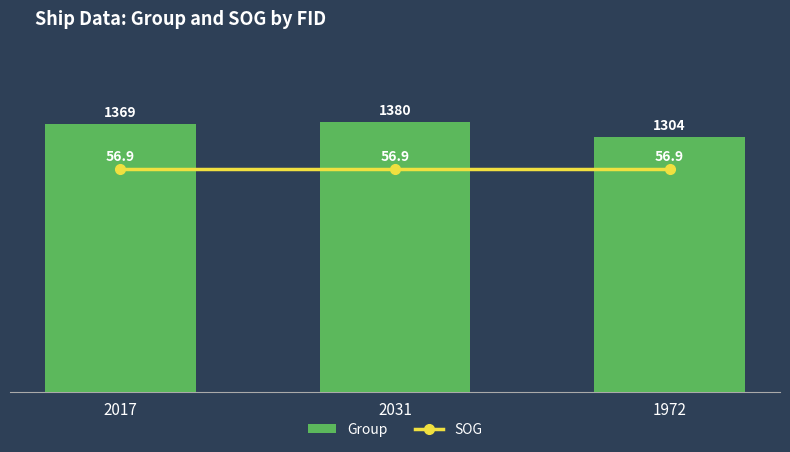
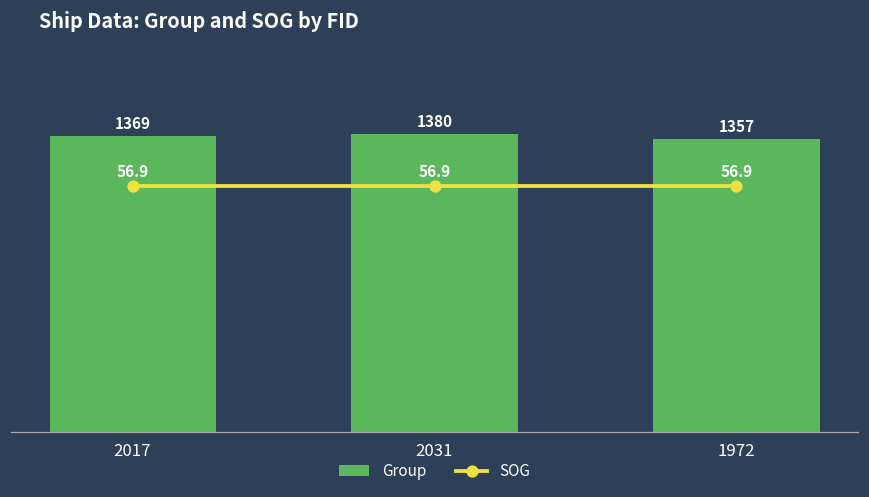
  {
    "Group": {
      "2017": 1369,
      "2031": 1380,
-     "1972": 1304
+     "1972": 1357
    },
    "SOG": {
      "2017": 56.9,
      "2031": 56.9,
      "1972": 56.9
    }
  }
